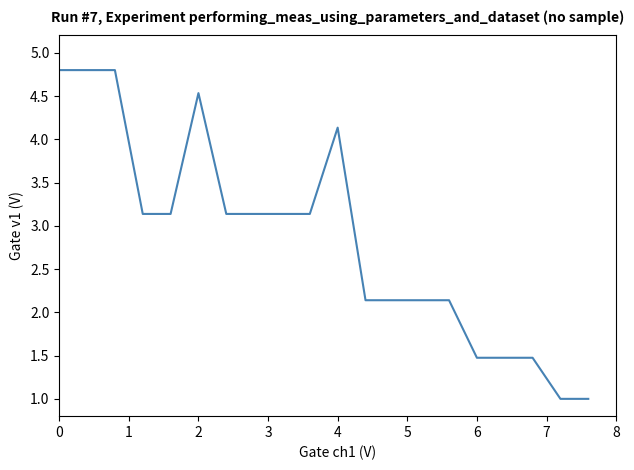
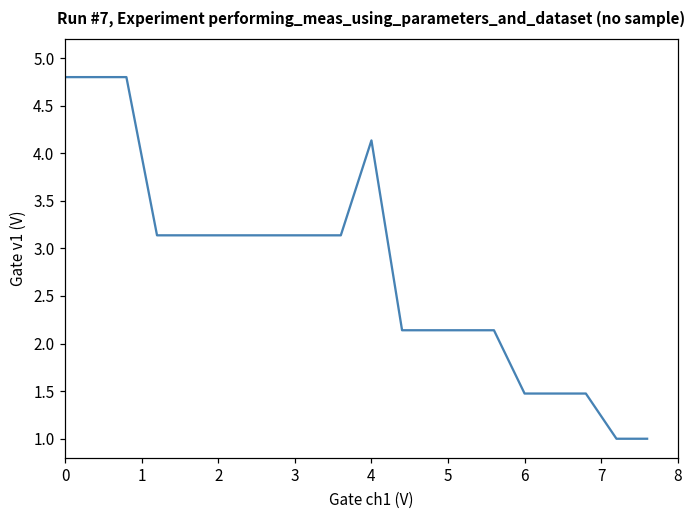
  {
    "0": 4.8,
-   "2": 4.5,
+   "2": 3.1,
    "4": 4.1,
    "6": 1.5
  }
